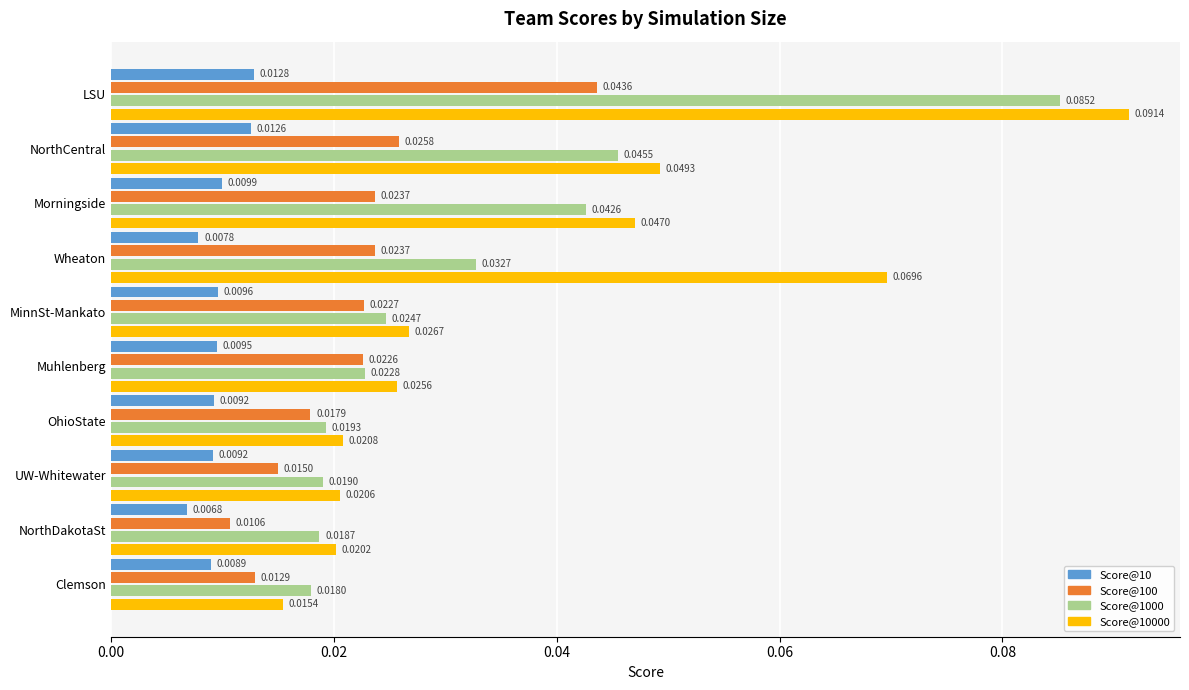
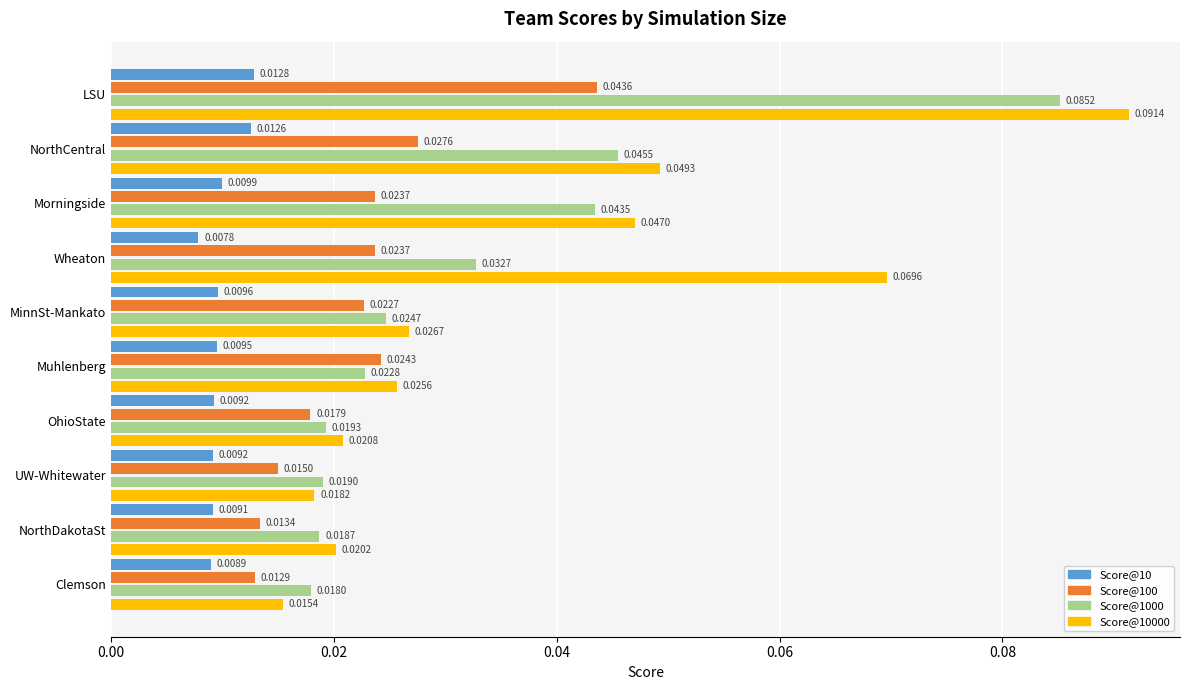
  {
    "Score@10": {
      "LSU": 0.0128,
      "NorthCentral": 0.0126,
      "Morningside": 0.0099,
      "Wheaton": 0.0078,
      "MinnSt-Mankato": 0.0096,
      "Muhlenberg": 0.0095,
      "OhioState": 0.0092,
      "UW-Whitewater": 0.0092,
-     "NorthDakotaSt": 0.0068,
+     "NorthDakotaSt": 0.0091,
      "Clemson": 0.0089
    },
    "Score@100": {
      "LSU": 0.0436,
-     "NorthCentral": 0.0258,
+     "NorthCentral": 0.0276,
      "Morningside": 0.0237,
      "Wheaton": 0.0237,
      "MinnSt-Mankato": 0.0227,
-     "Muhlenberg": 0.0226,
+     "Muhlenberg": 0.0243,
      "OhioState": 0.0179,
      "UW-Whitewater": 0.0150,
-     "NorthDakotaSt": 0.0106,
+     "NorthDakotaSt": 0.0134,
      "Clemson": 0.0129
    },
    "Score@1000": {
      "LSU": 0.0852,
      "NorthCentral": 0.0455,
-     "Morningside": 0.0426,
+     "Morningside": 0.0435,
      "Wheaton": 0.0327,
      "MinnSt-Mankato": 0.0247,
      "Muhlenberg": 0.0228,
      "OhioState": 0.0193,
      "UW-Whitewater": 0.0190,
      "NorthDakotaSt": 0.0187,
      "Clemson": 0.0180
    },
    "Score@10000": {
      "LSU": 0.0914,
      "NorthCentral": 0.0493,
      "Morningside": 0.0470,
      "Wheaton": 0.0696,
      "MinnSt-Mankato": 0.0267,
      "Muhlenberg": 0.0256,
      "OhioState": 0.0208,
-     "UW-Whitewater": 0.0206,
+     "UW-Whitewater": 0.0182,
      "NorthDakotaSt": 0.0202,
      "Clemson": 0.0154
    }
  }
